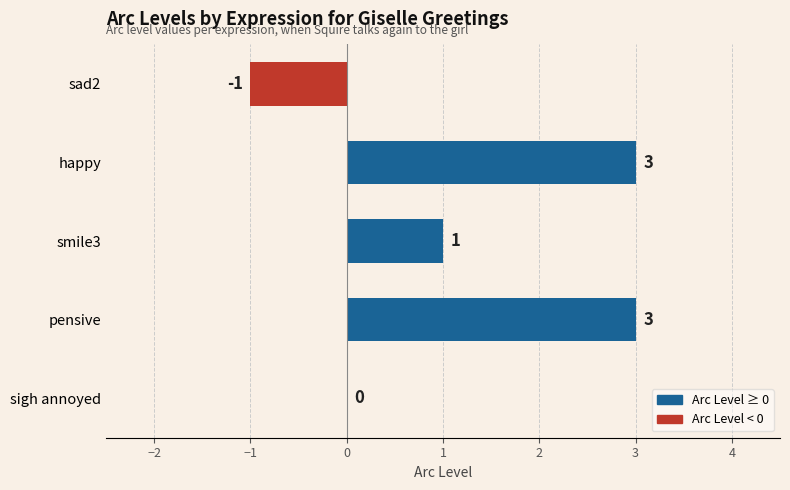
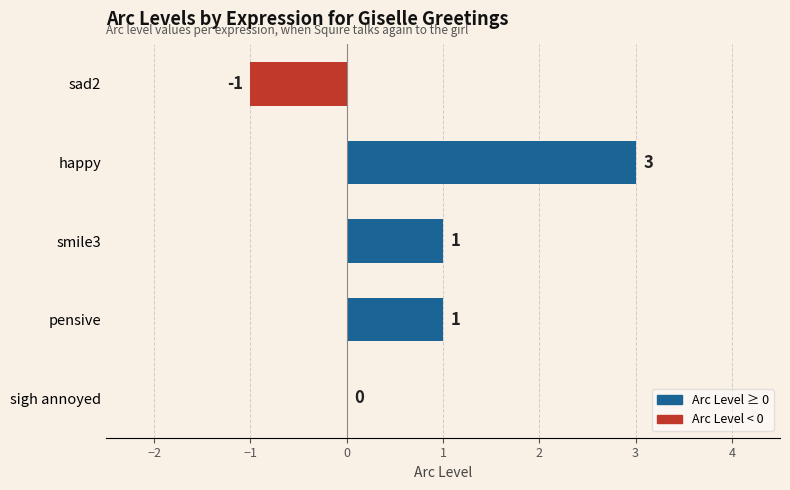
  {
    "sad2": -1,
    "happy": 3,
    "smile3": 1,
-   "pensive": 3,
+   "pensive": 1,
    "sigh annoyed": 0
  }
